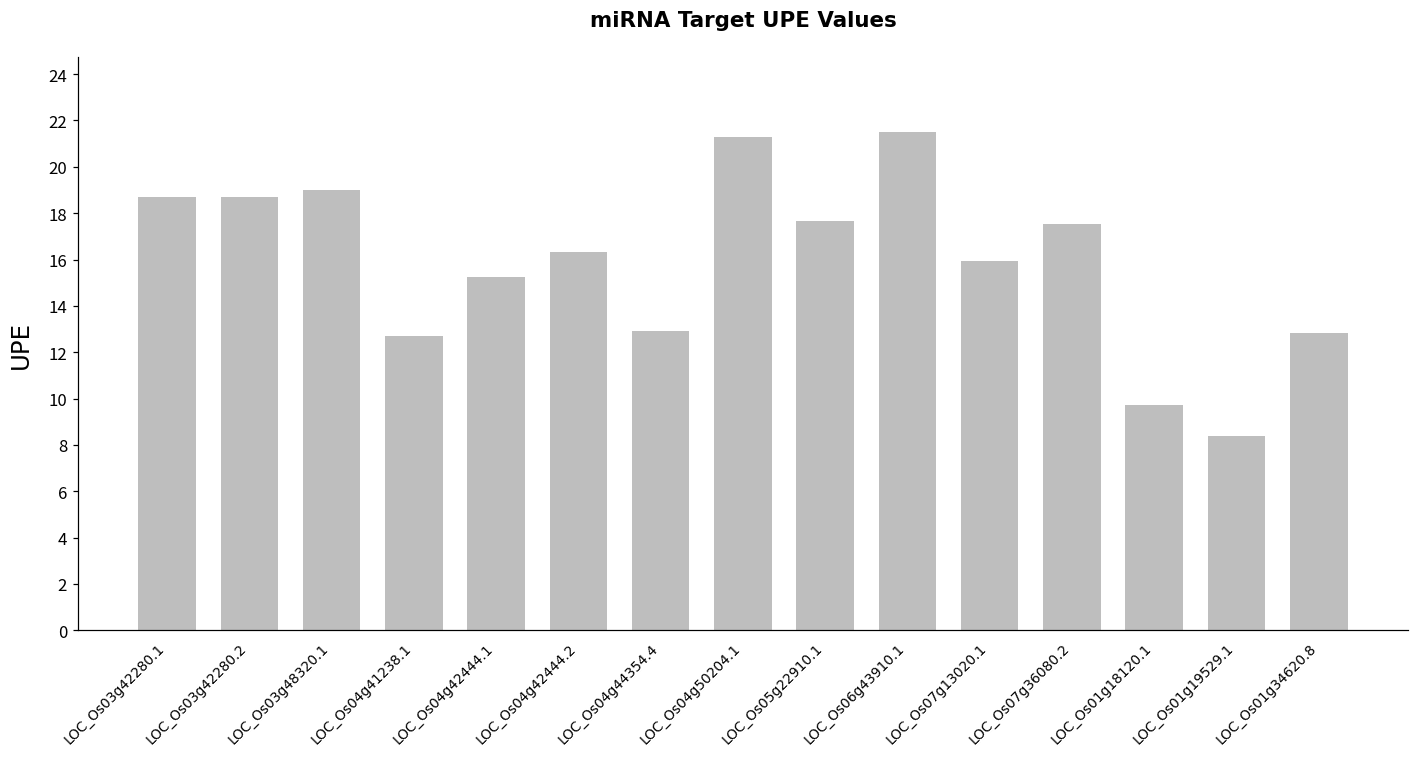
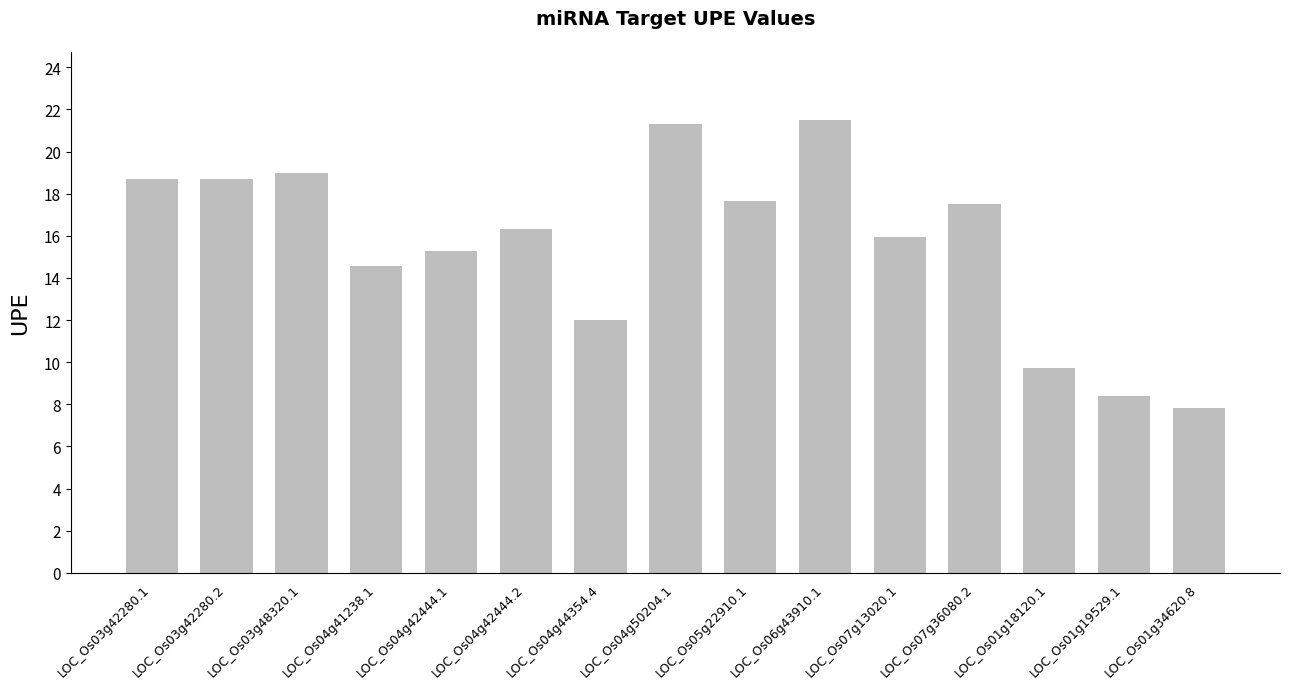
  {
    "LOC_Os03g42280.1": 18.7,
    "LOC_Os03g42280.2": 18.7,
    "LOC_Os03g48320.1": 19.0,
-   "LOC_Os04g41238.1": 12.7,
+   "LOC_Os04g41238.1": 14.6,
    "LOC_Os04g42444.1": 15.3,
    "LOC_Os04g42444.2": 16.3,
-   "LOC_Os04g44354.4": 12.9,
+   "LOC_Os04g44354.4": 12.0,
    "LOC_Os04g50204.1": 21.3,
    "LOC_Os05g22910.1": 17.6,
    "LOC_Os06g43910.1": 21.5,
    "LOC_Os07g13020.1": 15.9,
    "LOC_Os07g36080.2": 17.5,
    "LOC_Os01g18120.1": 9.7,
    "LOC_Os01g19529.1": 8.4,
-   "LOC_Os01g34620.8": 12.8
+   "LOC_Os01g34620.8": 7.8
  }
